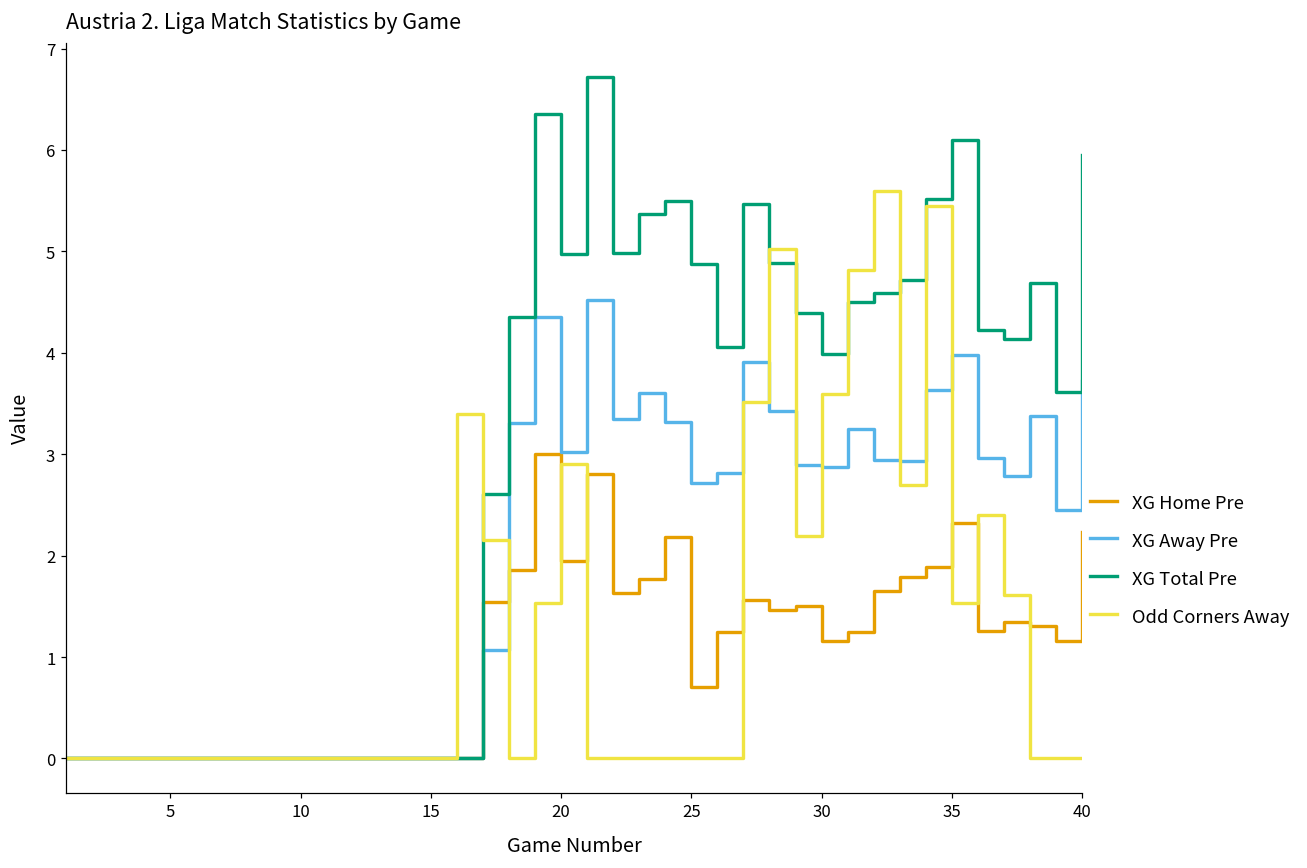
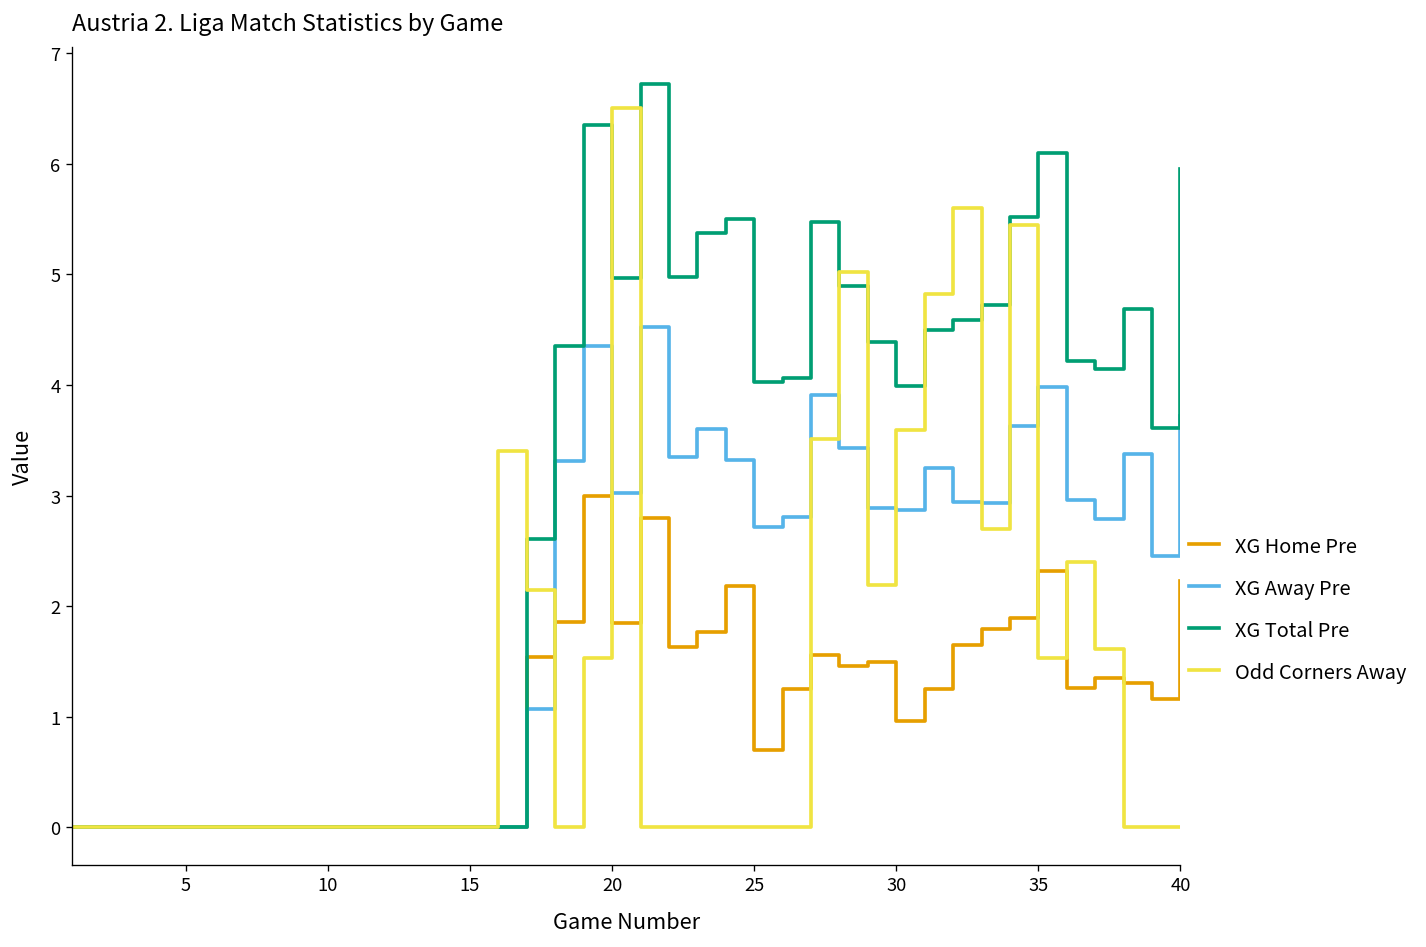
  {
    "XG Home Pre": {
-     "20": 2.0,
+     "20": 1.9,
      "25": 0.7,
-     "30": 1.2,
+     "30": 1.0,
      "35": 2.3,
      "40": 2.2
    },
    "XG Away Pre": {
      "20": 3.0,
      "25": 2.7,
      "30": 2.9,
      "35": 4.0,
      "40": 3.7
    },
    "XG Total Pre": {
      "20": 5.0,
-     "25": 4.9,
+     "25": 4.0,
      "30": 4.0,
      "35": 6.1,
      "40": 6.0
    },
    "Odd Corners Away": {
-     "20": 2.9,
+     "20": 6.5,
      "25": 0.0,
      "30": 3.6,
      "35": 1.5,
      "40": 0.0
    }
  }
